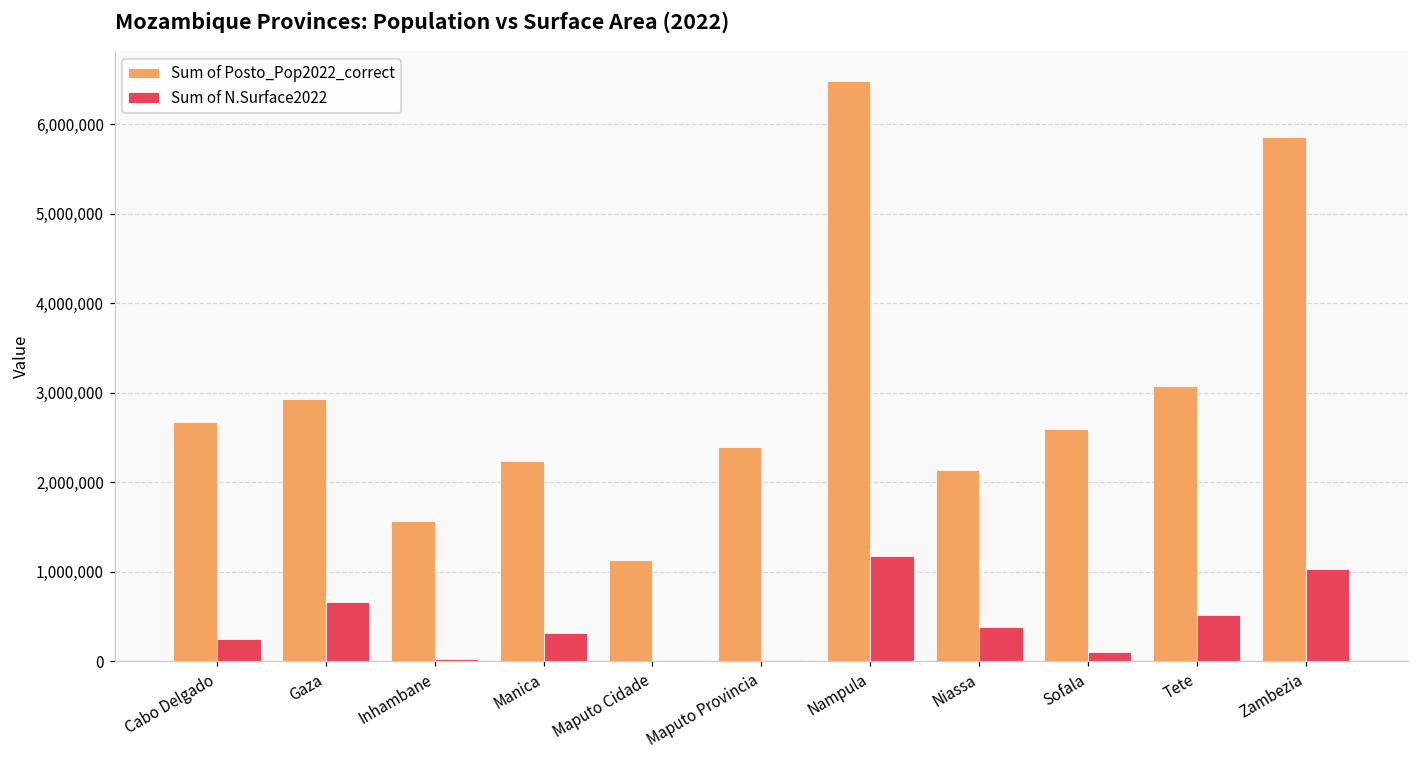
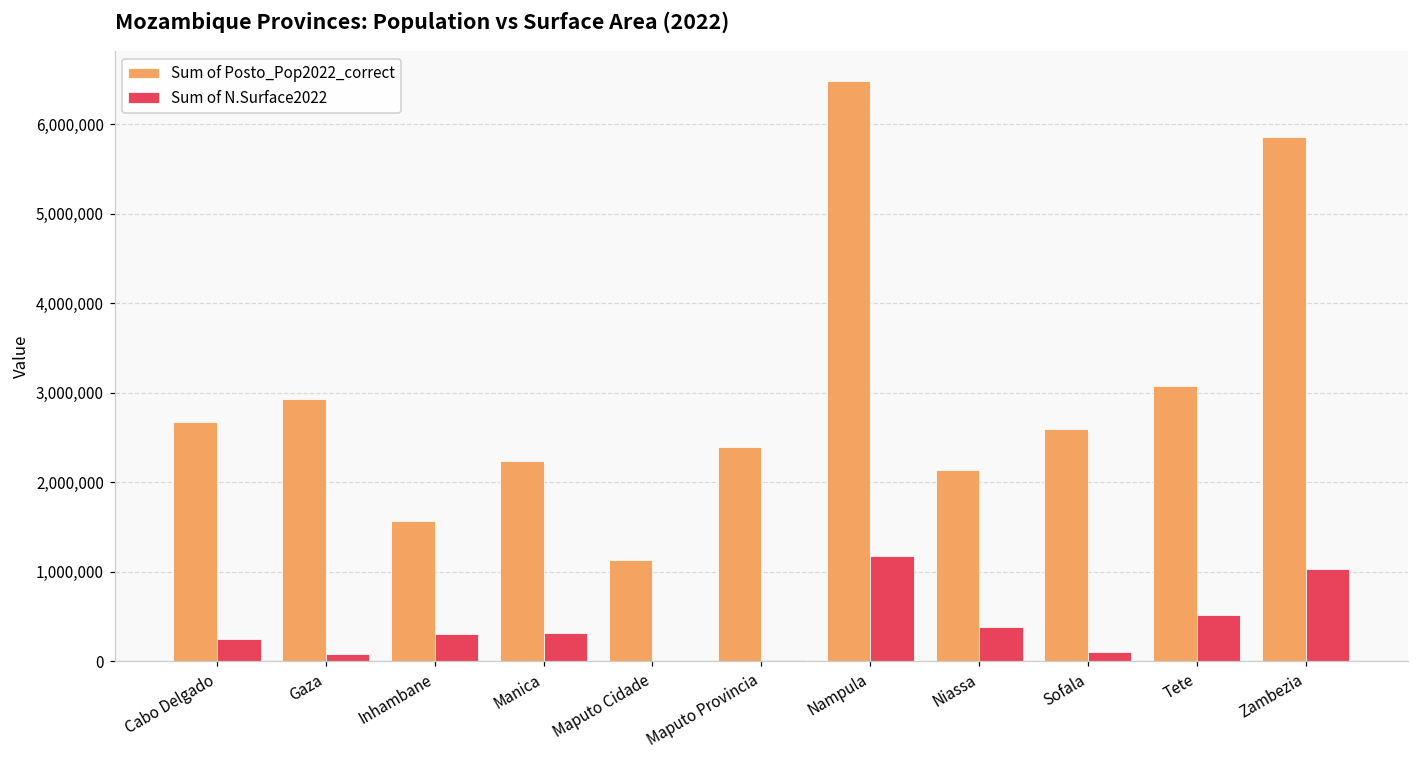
  {
    "Sum of Posto_Pop2022_correct": {
      "Cabo Delgado": "2,700,000",
      "Gaza": "2,900,000",
      "Inhambane": "1,600,000",
      "Manica": "2,200,000",
      "Maputo Cidade": "1,100,000",
      "Maputo Provincia": "2,400,000",
      "Nampula": "6,500,000",
      "Niassa": "2,100,000",
      "Sofala": "2,600,000",
      "Tete": "3,100,000",
      "Zambezia": "5,900,000"
    },
    "Sum of N.Surface2022": {
      "Cabo Delgado": "200,000",
-     "Gaza": "700,000",
-     "Inhambane": "0",
+     "Gaza": "100,000",
+     "Inhambane": "300,000",
      "Manica": "300,000",
      "Nampula": "1,200,000",
      "Niassa": "400,000",
      "Sofala": "100,000",
      "Tete": "500,000",
      "Zambezia": "1,000,000"
    }
  }
